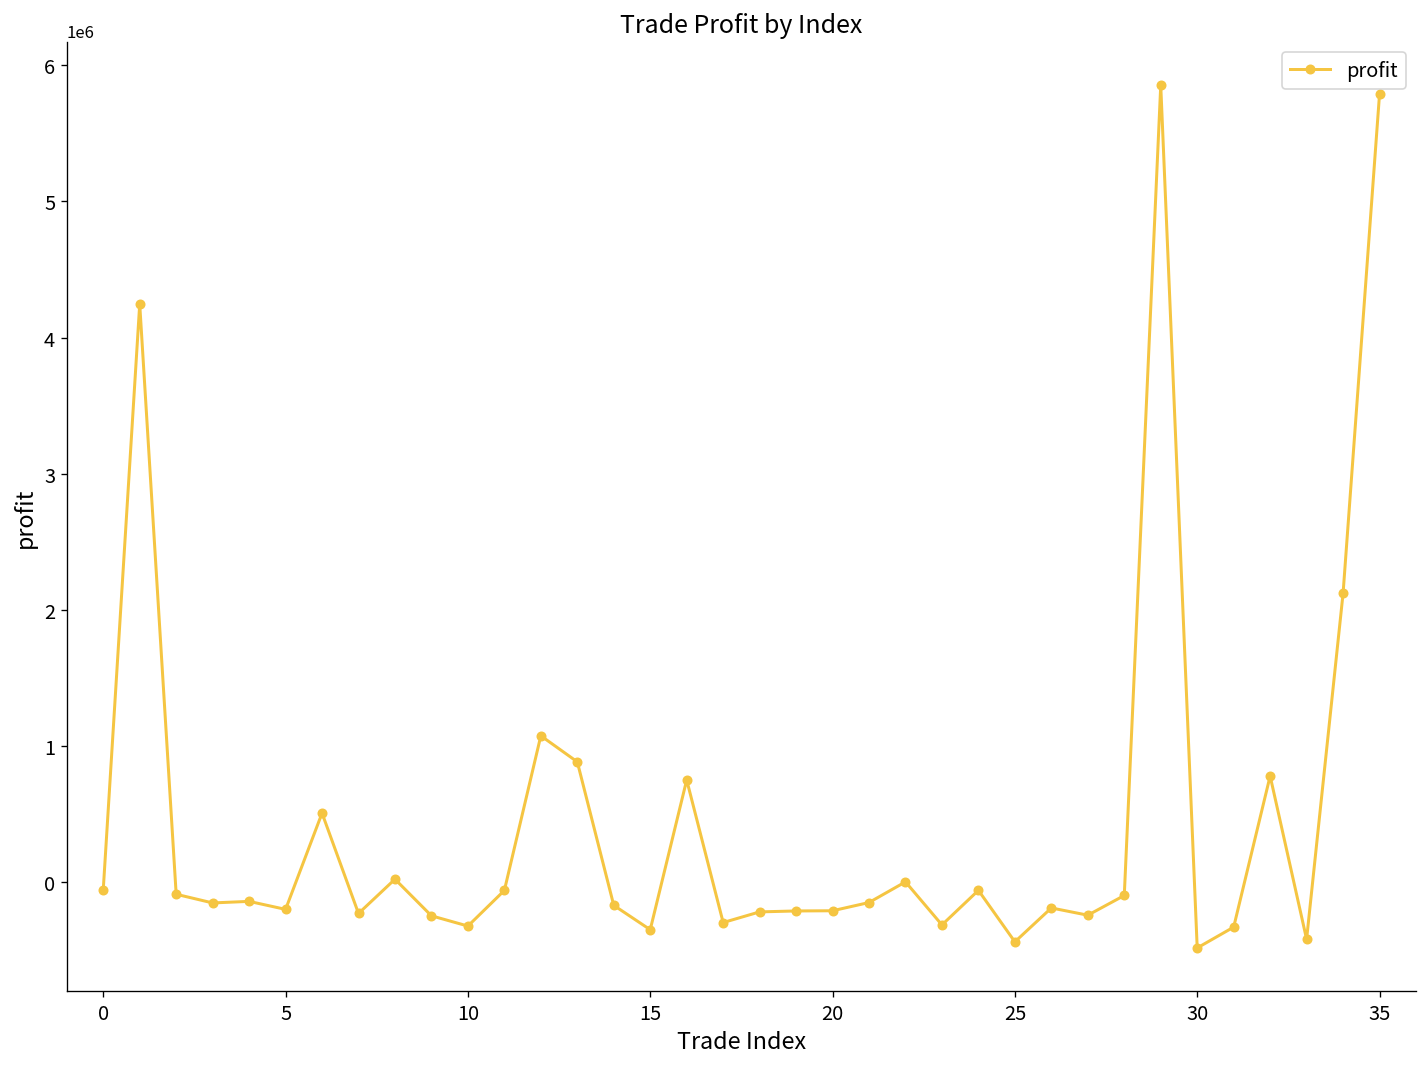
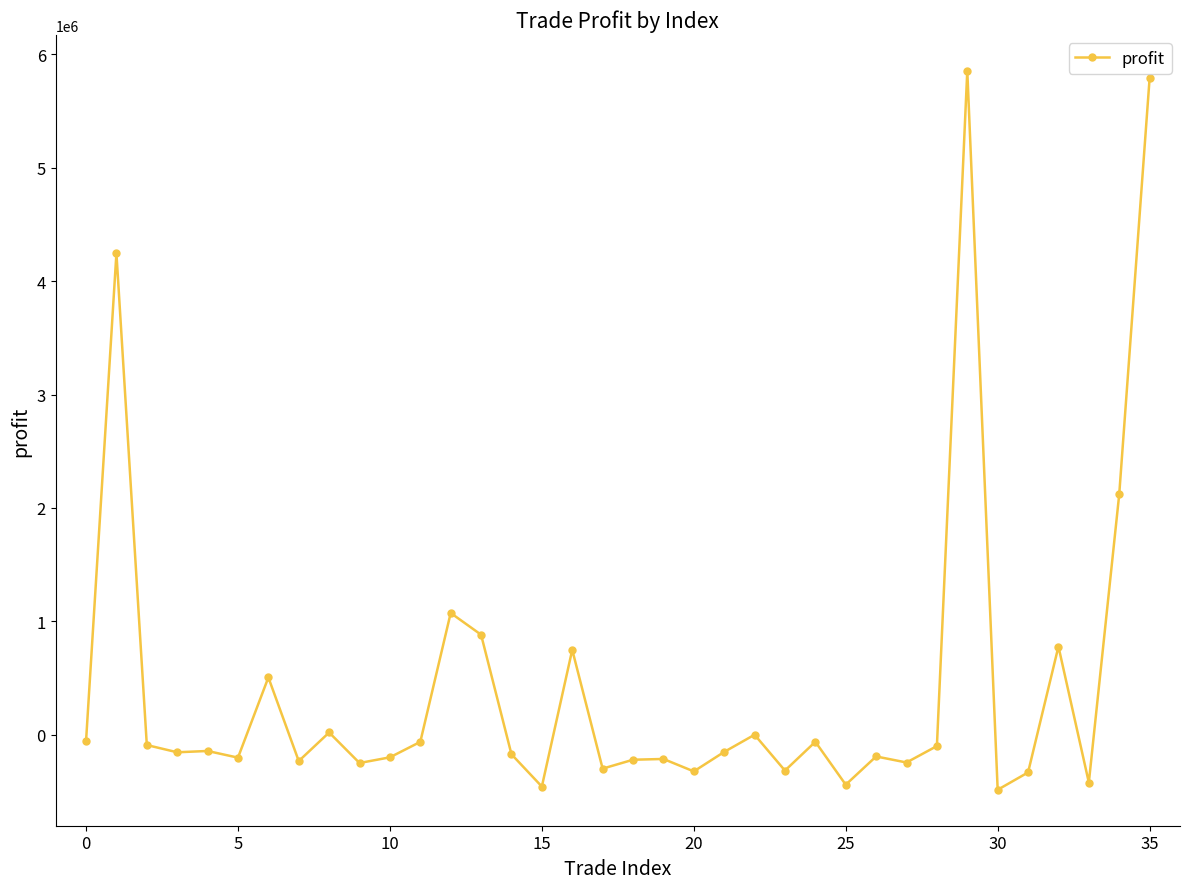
  {
    "0": -60000,
    "5": -200000,
-   "10": -320000,
-   "15": -350000,
-   "20": -210000,
+   "10": -200000,
+   "15": -460000,
+   "20": -320000,
    "25": -440000,
    "30": -490000,
    "35": 5790000
  }
